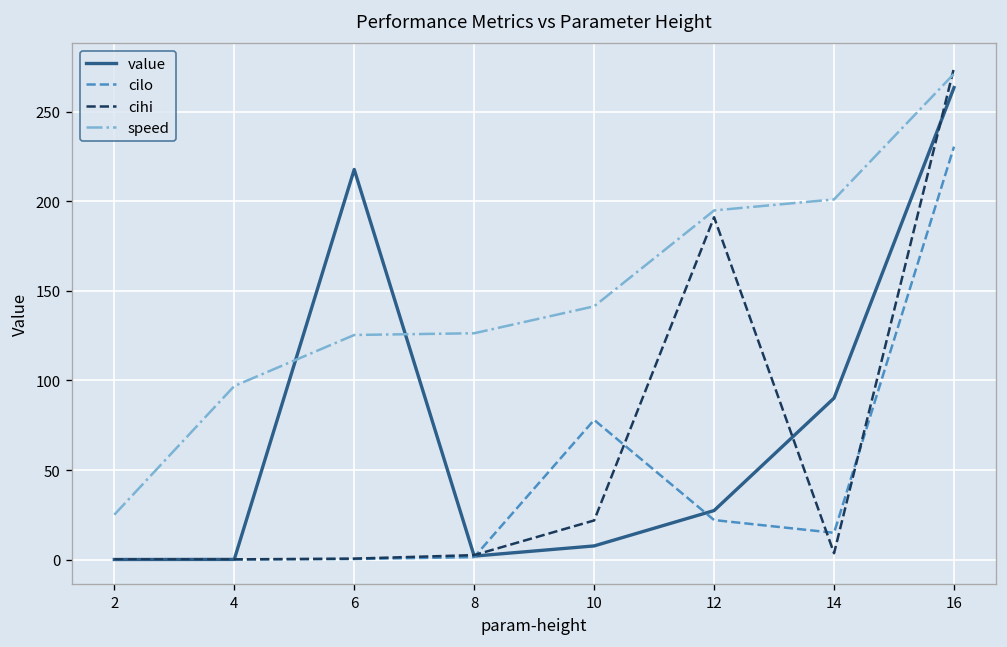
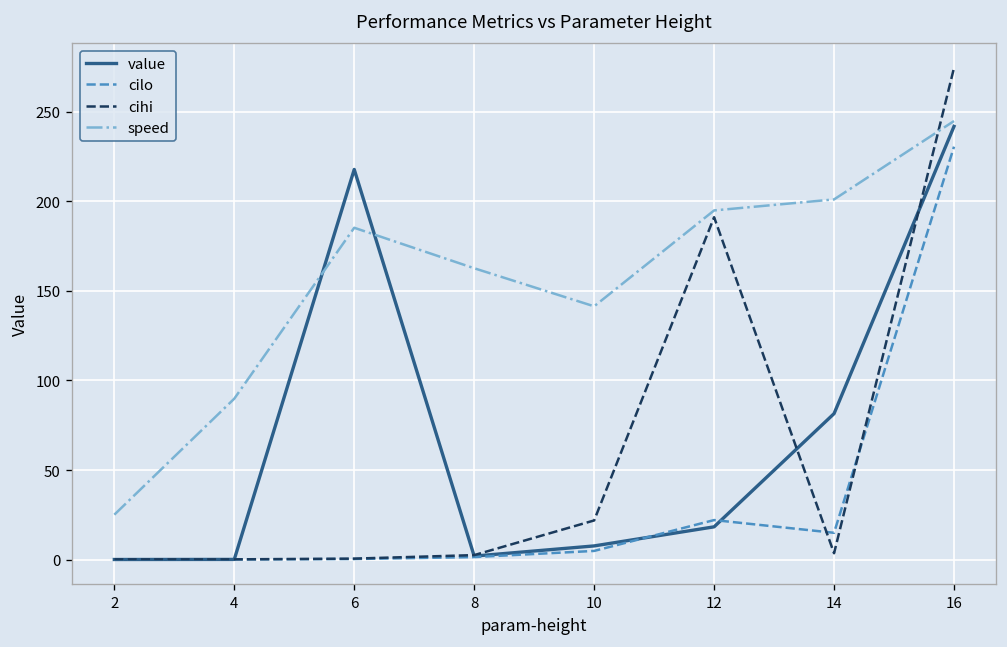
  {
    "value": {
      "6": 218,
      "10": 8,
-     "12": 27,
-     "14": 90,
-     "16": 263
+     "12": 18,
+     "14": 82,
+     "16": 242
    },
    "cilo": {
-     "10": 78,
+     "10": 5,
      "12": 22,
      "14": 15,
      "16": 230
    },
    "cihi": {
      "10": 22,
      "12": 191,
      "14": 4,
      "16": 274
    },
    "speed": {
      "2": 25,
-     "4": 97,
-     "6": 125,
-     "8": 126,
+     "4": 90,
+     "6": 185,
+     "8": 163,
      "10": 141,
      "12": 195,
      "14": 201,
-     "16": 271
+     "16": 245
    }
  }
